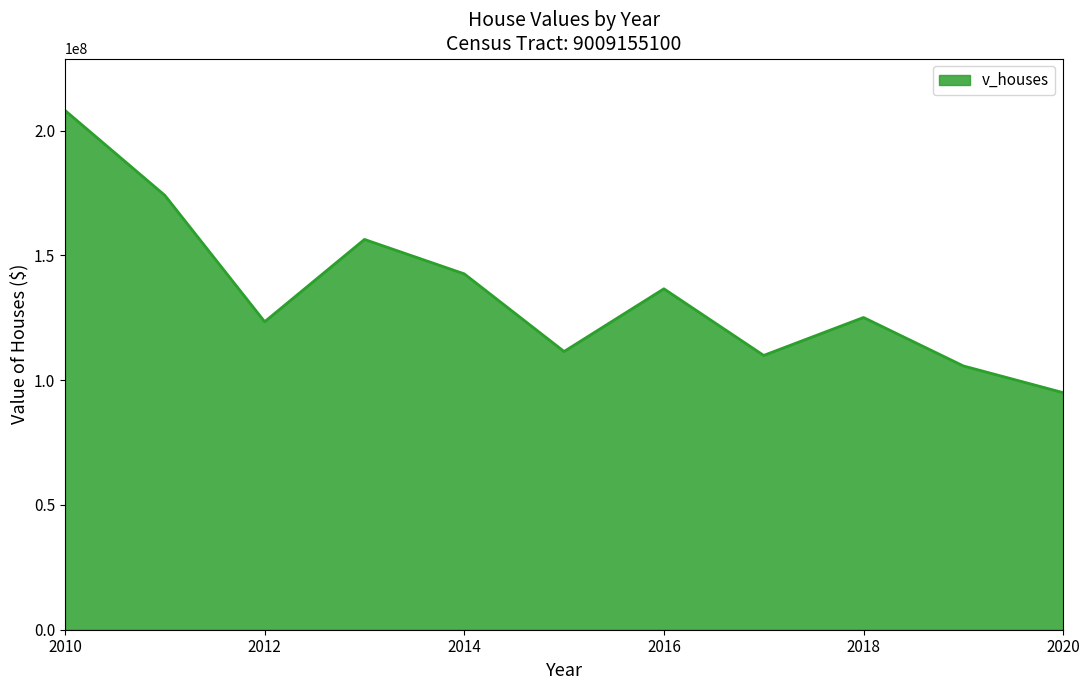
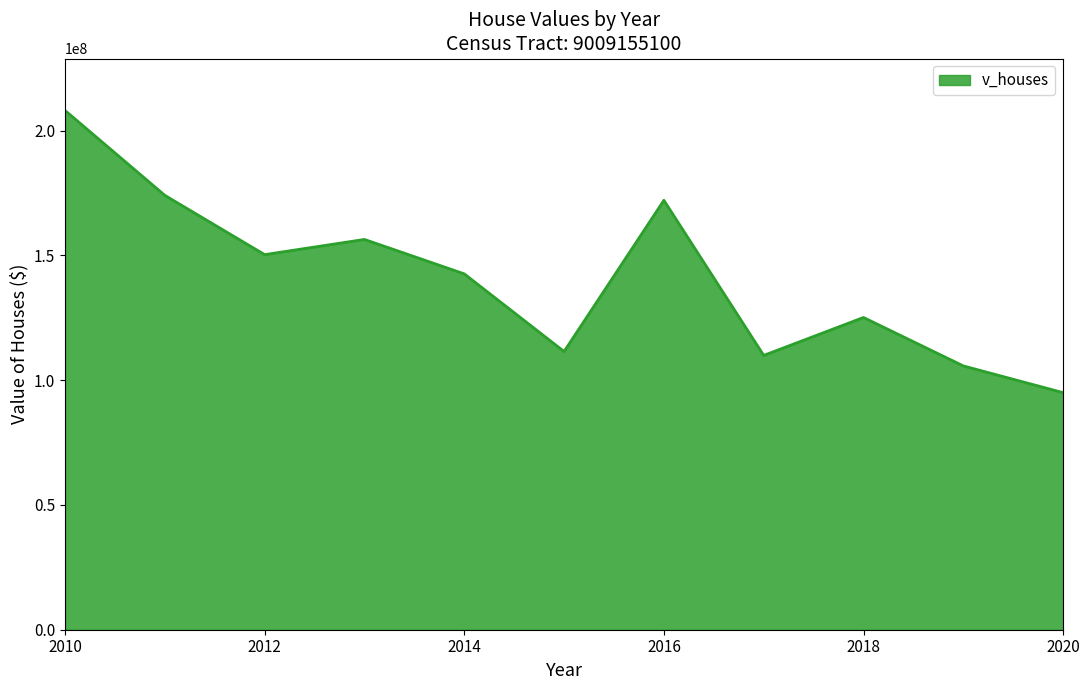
  {
    "2010": 208000000,
-   "2012": 123000000,
+   "2012": 150000000,
    "2014": 143000000,
-   "2016": 137000000,
+   "2016": 172000000,
    "2018": 125000000,
    "2020": 95000000
  }
